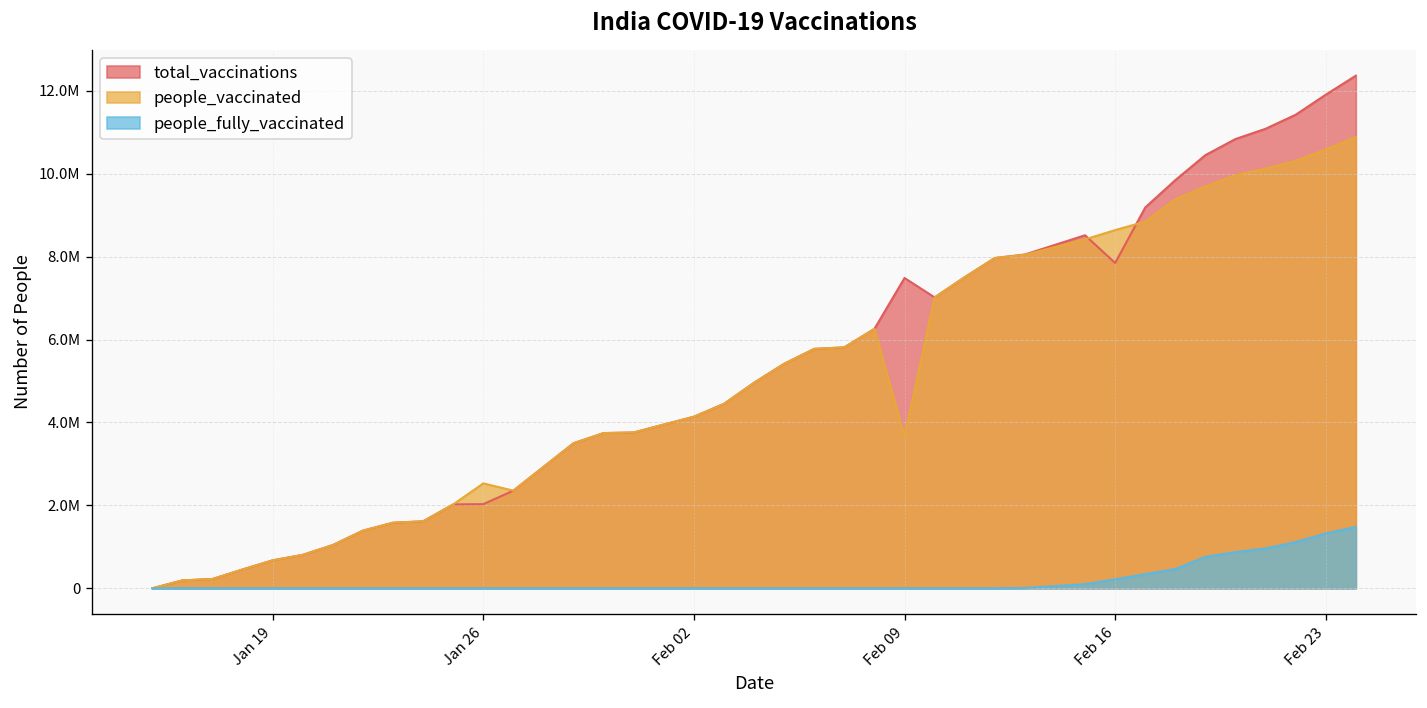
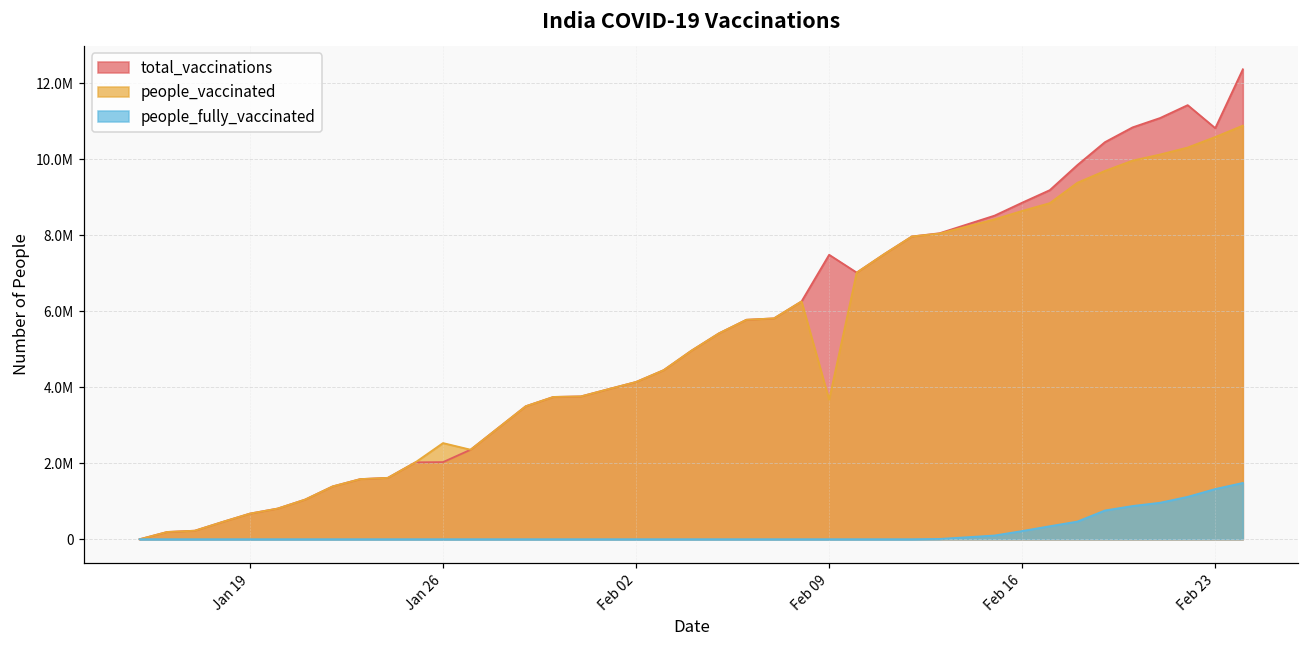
  {
    "total_vaccinations": {
      "Jan 26": 2000000,
      "Feb 09": 7500000,
-     "Feb 16": 7800000,
-     "Feb 23": 11900000
+     "Feb 16": 8900000,
+     "Feb 23": 10800000
    },
    "people_vaccinated": {
      "Jan 26": 2500000,
      "Feb 09": 3700000,
      "Feb 16": 8600000,
      "Feb 23": 10600000
    },
    "people_fully_vaccinated": {
      "Jan 19": 0,
      "Jan 26": 0,
      "Feb 02": 0,
      "Feb 09": 0,
      "Feb 16": 200000,
      "Feb 23": 1300000
    }
  }
